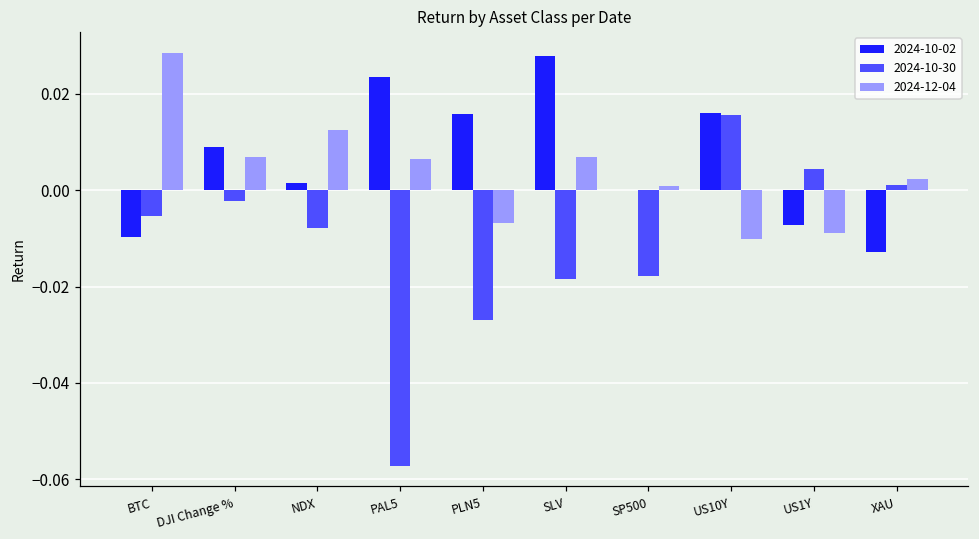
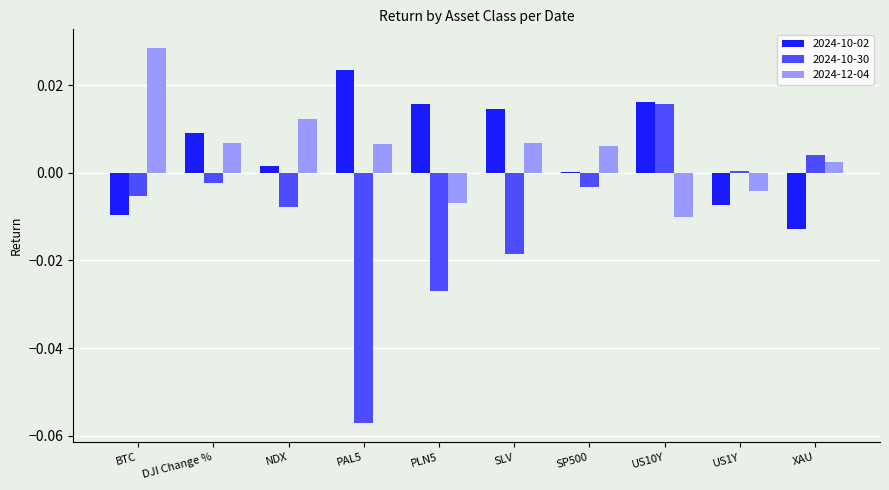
  {
    "2024-10-02": {
      "BTC": -0.010,
      "DJI Change %": 0.009,
      "NDX": 0.002,
      "PAL5": 0.024,
      "PLN5": 0.016,
-     "SLV": 0.028,
+     "SLV": 0.015,
      "US10Y": 0.016,
      "US1Y": -0.007,
      "XAU": -0.013
    },
    "2024-10-30": {
      "BTC": -0.005,
      "DJI Change %": -0.002,
      "NDX": -0.008,
      "PAL5": -0.057,
      "PLN5": -0.027,
      "SLV": -0.019,
-     "SP500": -0.018,
+     "SP500": -0.003,
      "US10Y": 0.016,
-     "US1Y": 0.004,
-     "XAU": 0.001
+     "US1Y": 0.001,
+     "XAU": 0.004
    },
    "2024-12-04": {
      "BTC": 0.029,
      "DJI Change %": 0.007,
      "NDX": 0.012,
      "PAL5": 0.007,
      "PLN5": -0.007,
      "SLV": 0.007,
-     "SP500": 0.001,
+     "SP500": 0.006,
      "US10Y": -0.010,
-     "US1Y": -0.009,
+     "US1Y": -0.004,
      "XAU": 0.002
    }
  }
